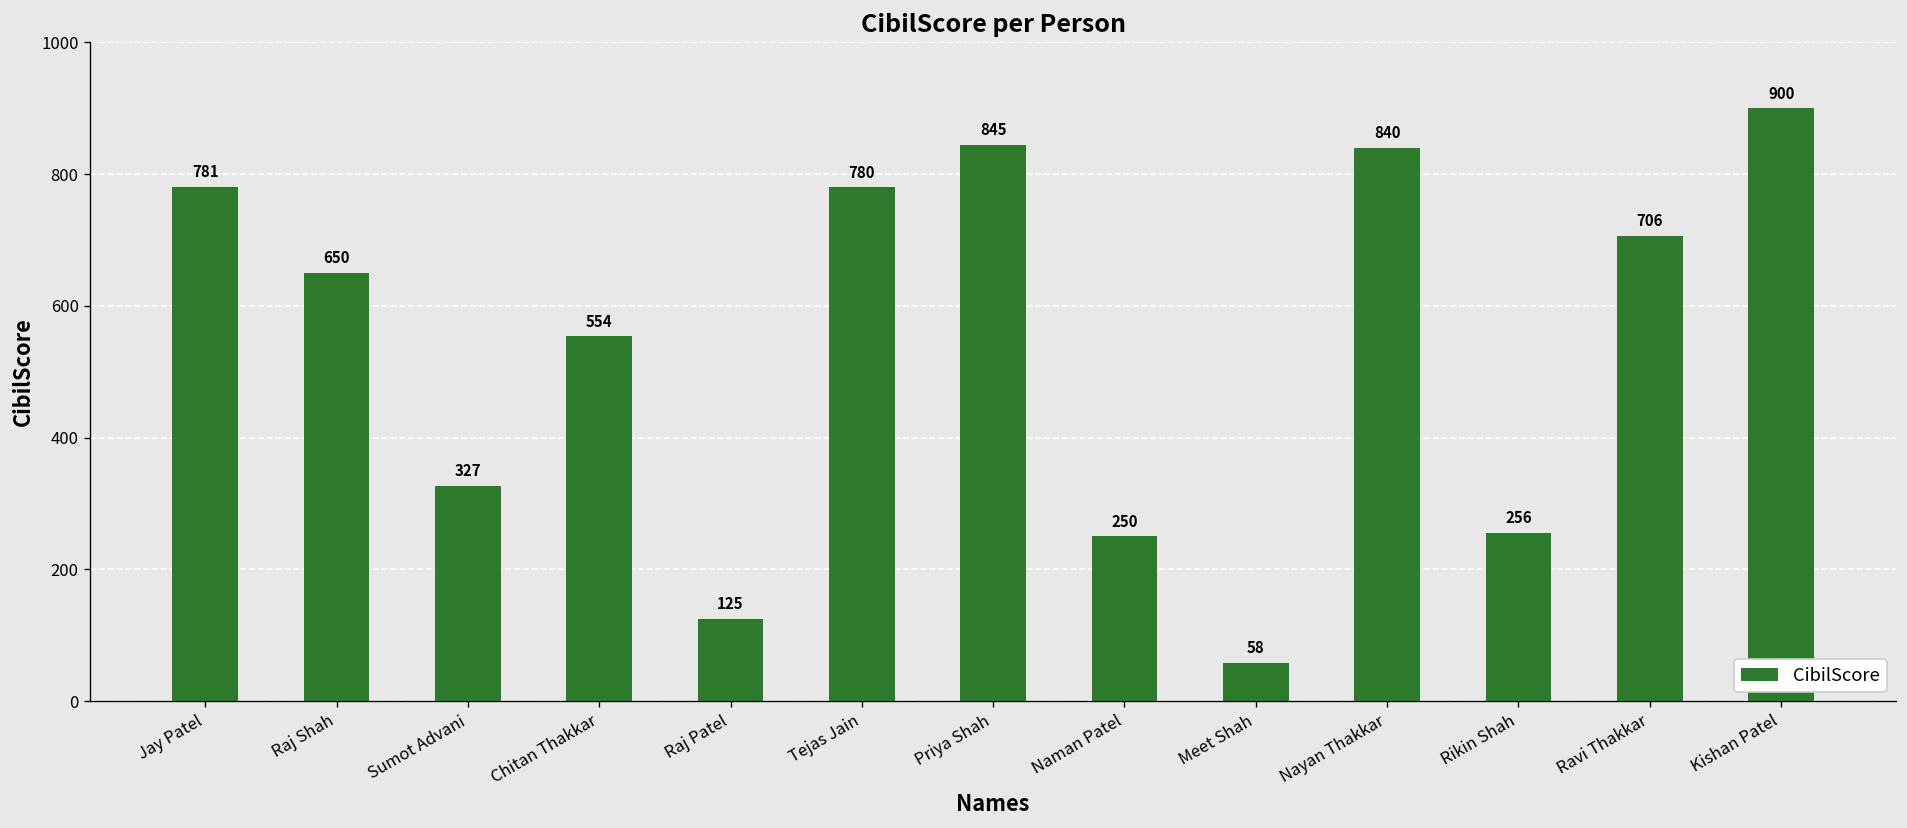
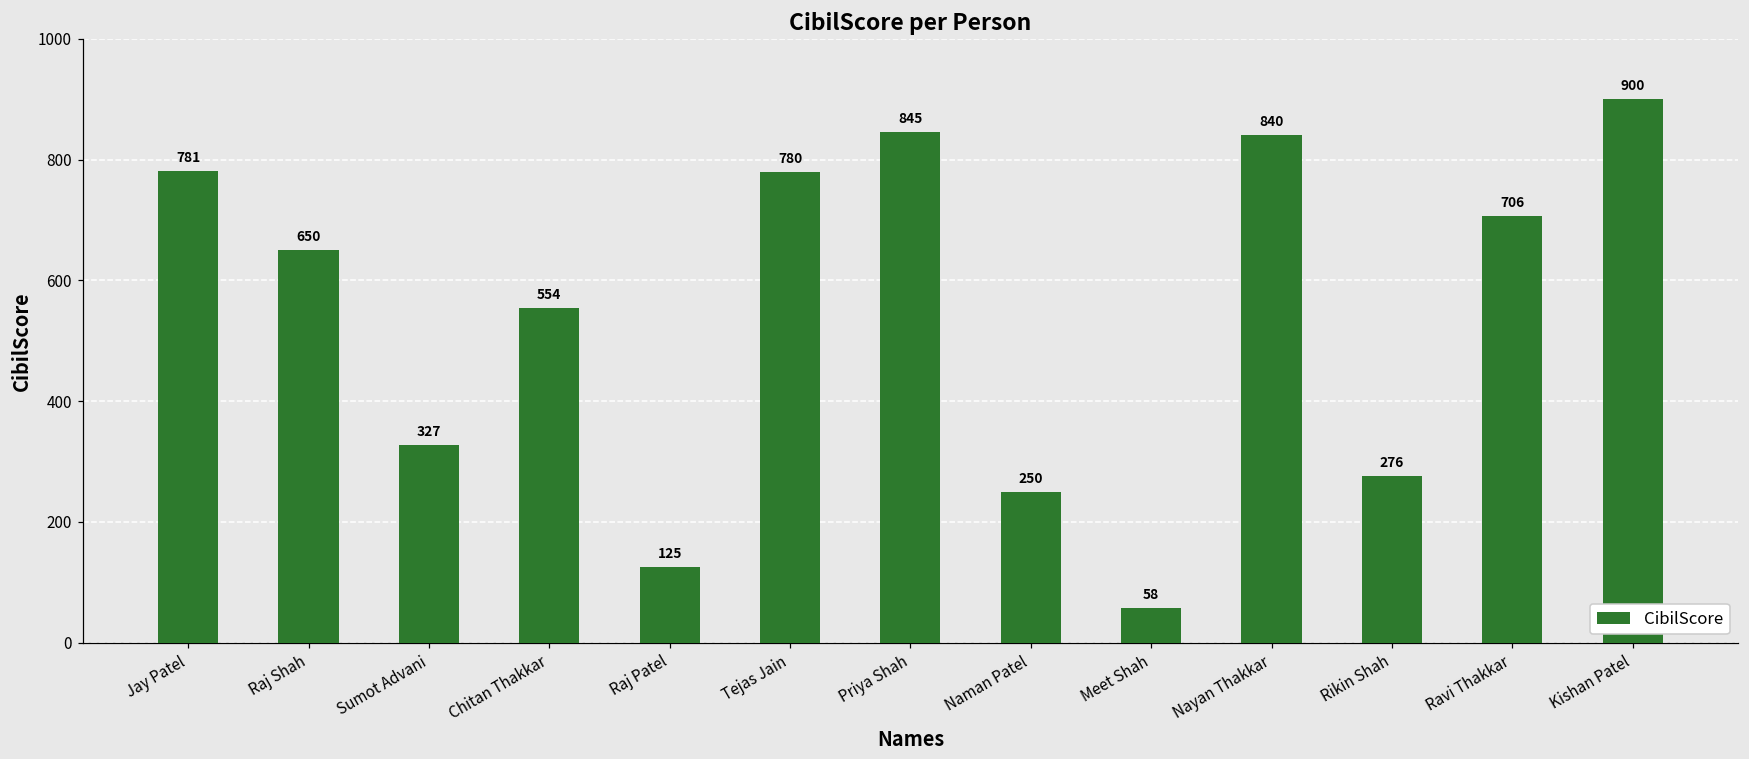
  {
    "Jay Patel": 781,
    "Raj Shah": 650,
    "Sumot Advani": 327,
    "Chitan Thakkar": 554,
    "Raj Patel": 125,
    "Tejas Jain": 780,
    "Priya Shah": 845,
    "Naman Patel": 250,
    "Meet Shah": 58,
    "Nayan Thakkar": 840,
-   "Rikin Shah": 256,
+   "Rikin Shah": 276,
    "Ravi Thakkar": 706,
    "Kishan Patel": 900
  }
